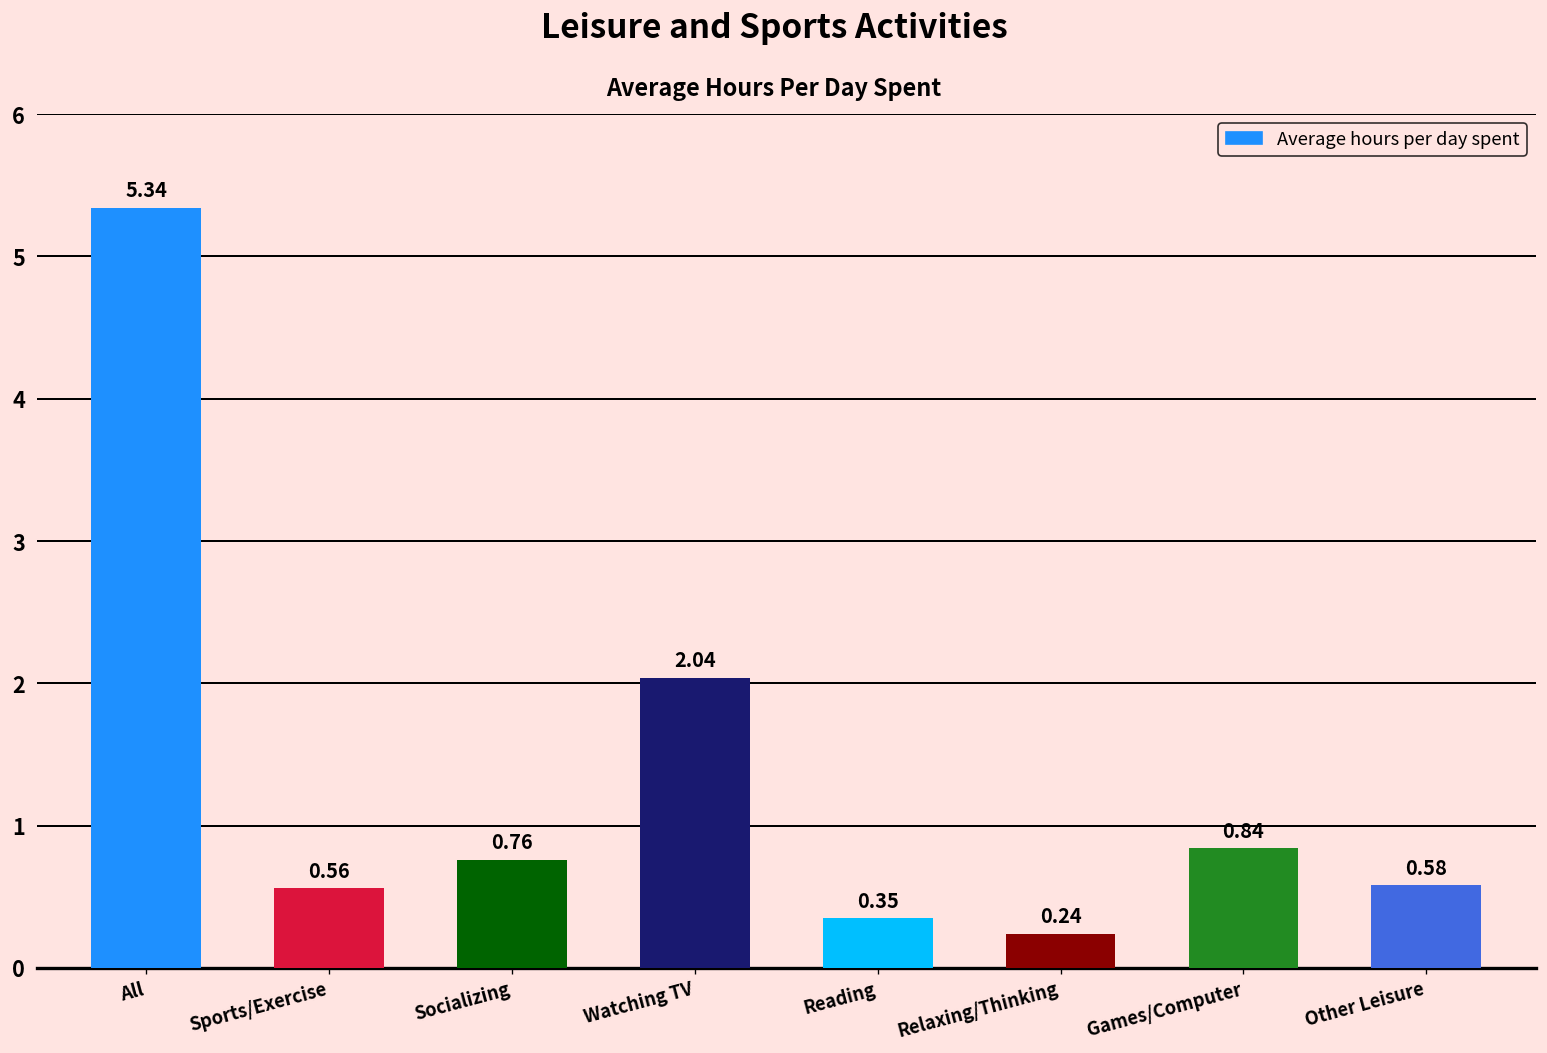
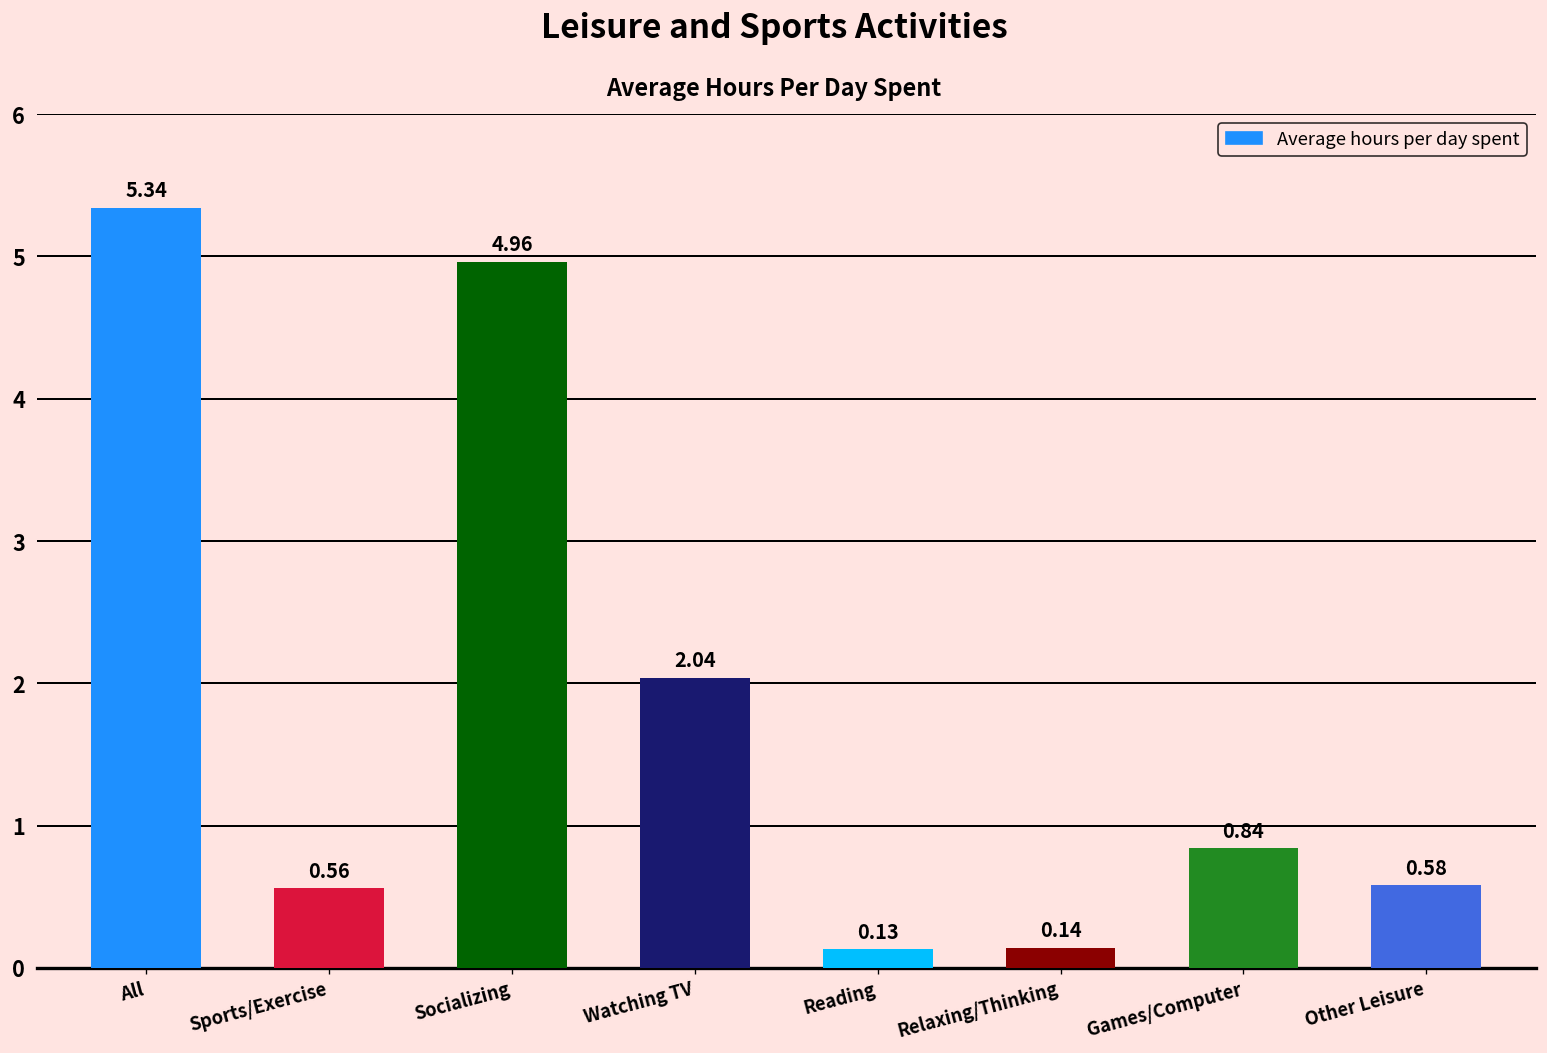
  {
    "All": 5.34,
    "Sports/Exercise": 0.56,
-   "Socializing": 0.76,
+   "Socializing": 4.96,
    "Watching TV": 2.04,
-   "Reading": 0.35,
-   "Relaxing/Thinking": 0.24,
+   "Reading": 0.13,
+   "Relaxing/Thinking": 0.14,
    "Games/Computer": 0.84,
    "Other Leisure": 0.58
  }
